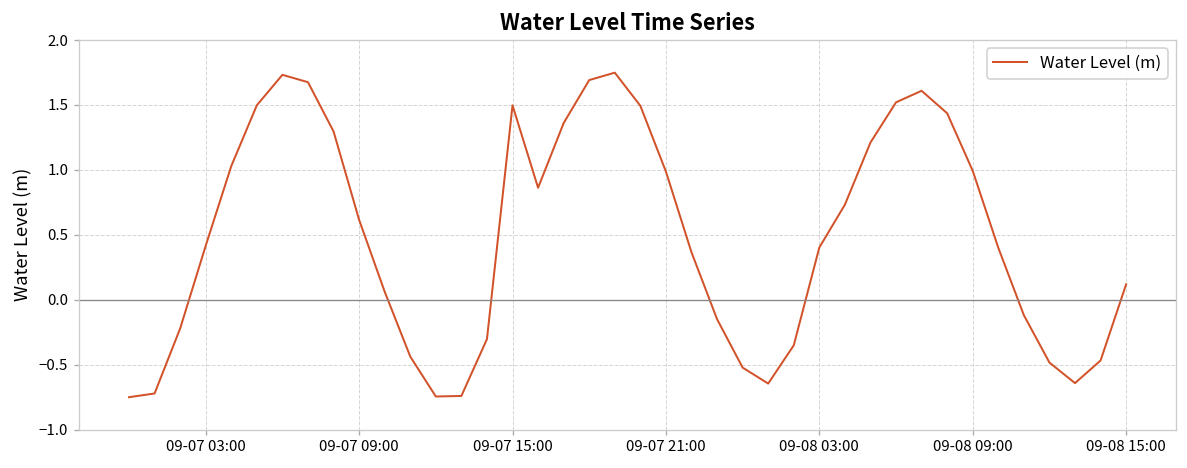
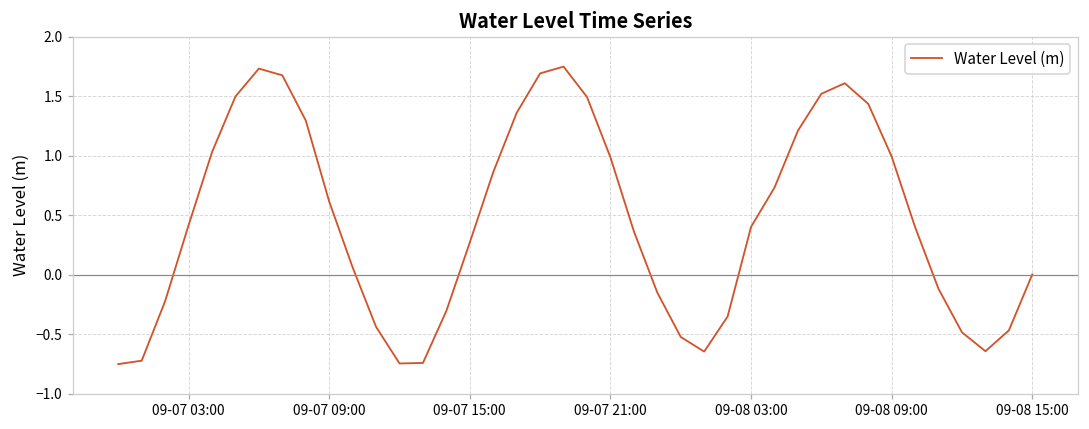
  {
    "09-07 03:00": 0.42,
    "09-07 09:00": 0.62,
-   "09-07 15:00": 1.50,
+   "09-07 15:00": 0.27,
    "09-07 21:00": 0.99,
    "09-08 03:00": 0.40,
    "09-08 09:00": 0.99,
-   "09-08 15:00": 0.12
+   "09-08 15:00": 0.00
  }
